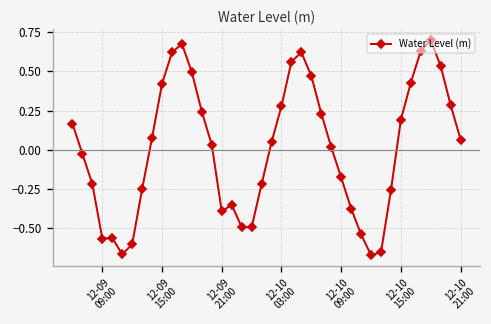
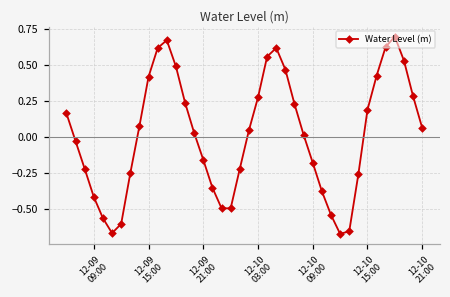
  {
-   "12-09 09:00": -0.56,
+   "12-09 09:00": -0.41,
    "12-09 15:00": 0.42,
-   "12-09 21:00": -0.39,
+   "12-09 21:00": -0.16,
    "12-10 03:00": 0.28,
    "12-10 09:00": -0.18,
    "12-10 15:00": 0.19,
    "12-10 21:00": 0.07
  }
